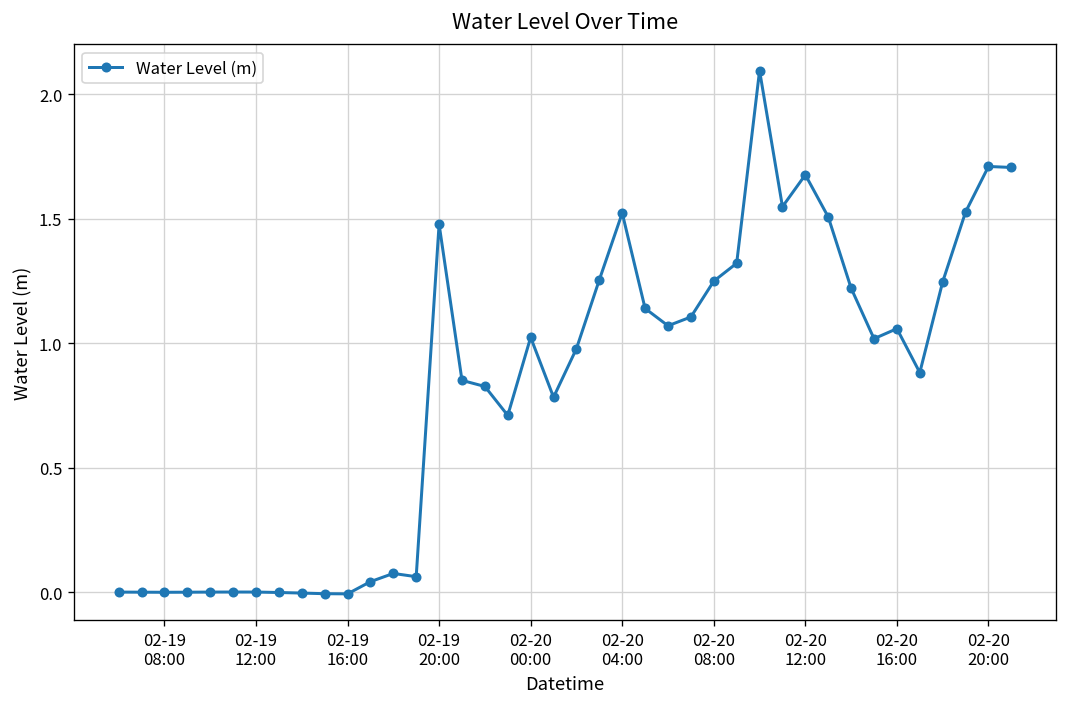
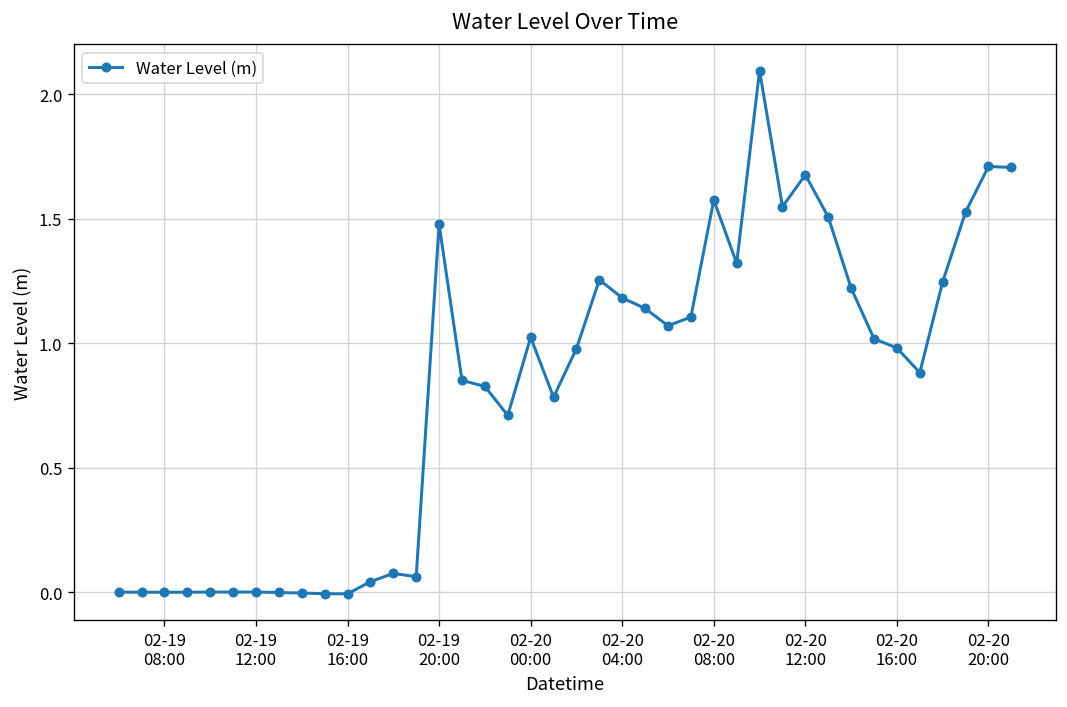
  {
    "02-19 08:00": 0.00,
    "02-19 12:00": 0.00,
    "02-19 16:00": -0.01,
    "02-19 20:00": 1.48,
    "02-20 00:00": 1.02,
-   "02-20 04:00": 1.52,
-   "02-20 08:00": 1.25,
+   "02-20 04:00": 1.18,
+   "02-20 08:00": 1.58,
    "02-20 12:00": 1.68,
-   "02-20 16:00": 1.06,
+   "02-20 16:00": 0.98,
    "02-20 20:00": 1.71
  }
